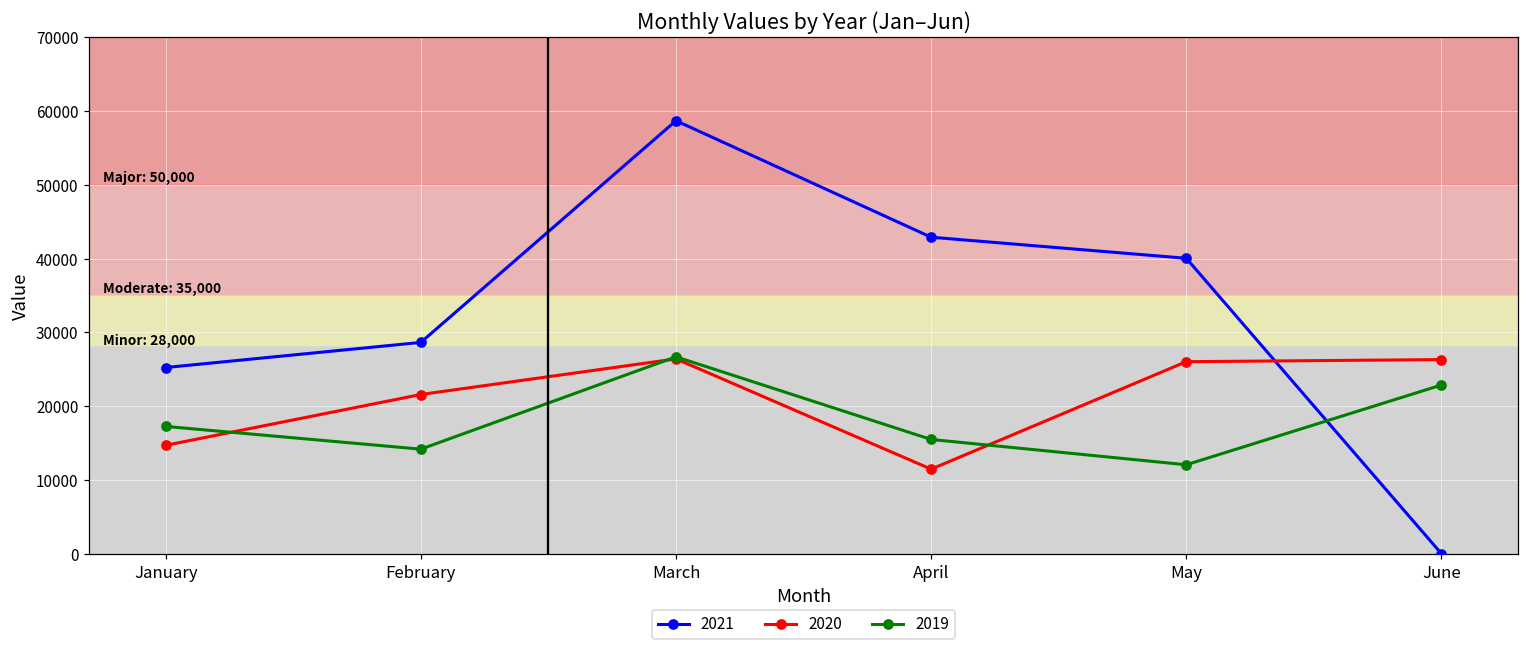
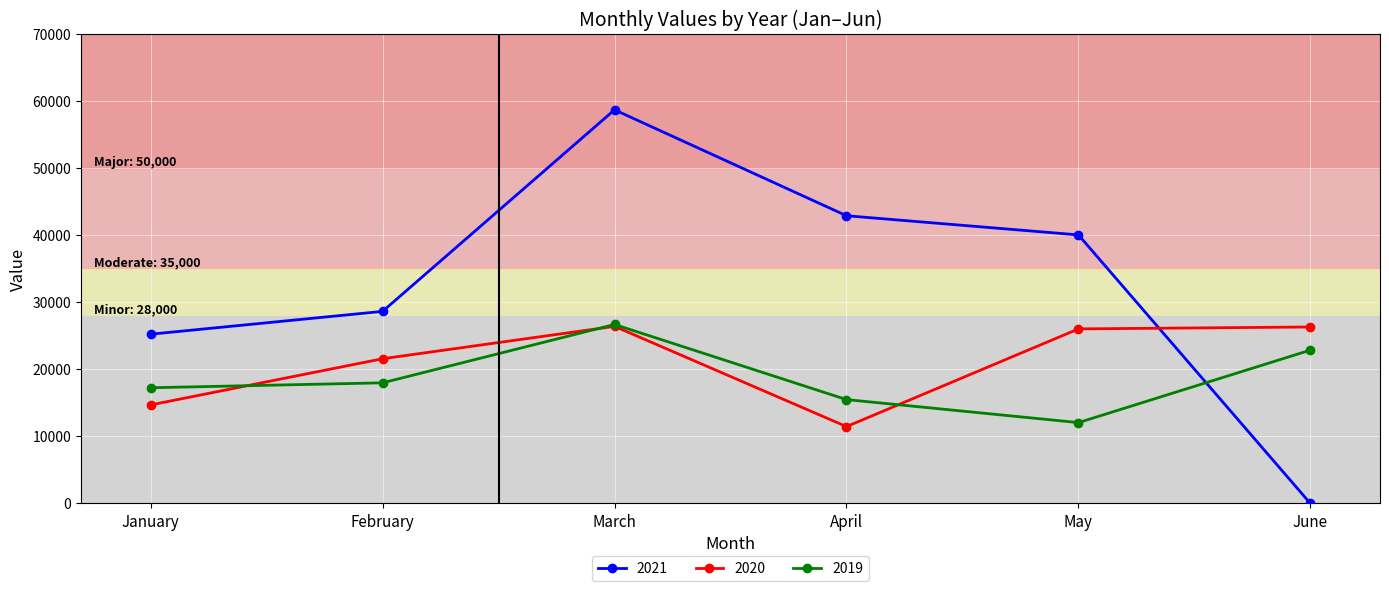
  {
    "2021": {
      "February": 29000,
      "March": 59000,
      "April": 43000,
      "May": 40000,
      "June": 0
    },
    "2020": {
      "January": 15000,
      "February": 22000,
      "April": 11000,
      "May": 26000,
      "June": 26000
    },
    "2019": {
      "January": 17000,
-     "February": 14000,
+     "February": 18000,
      "April": 15000,
      "May": 12000,
      "June": 23000
    }
  }
